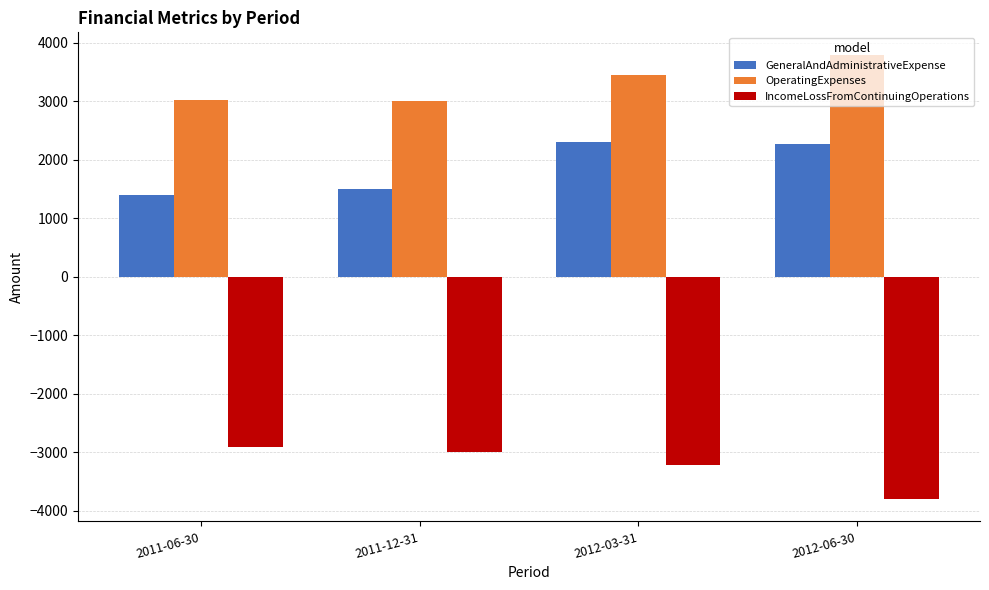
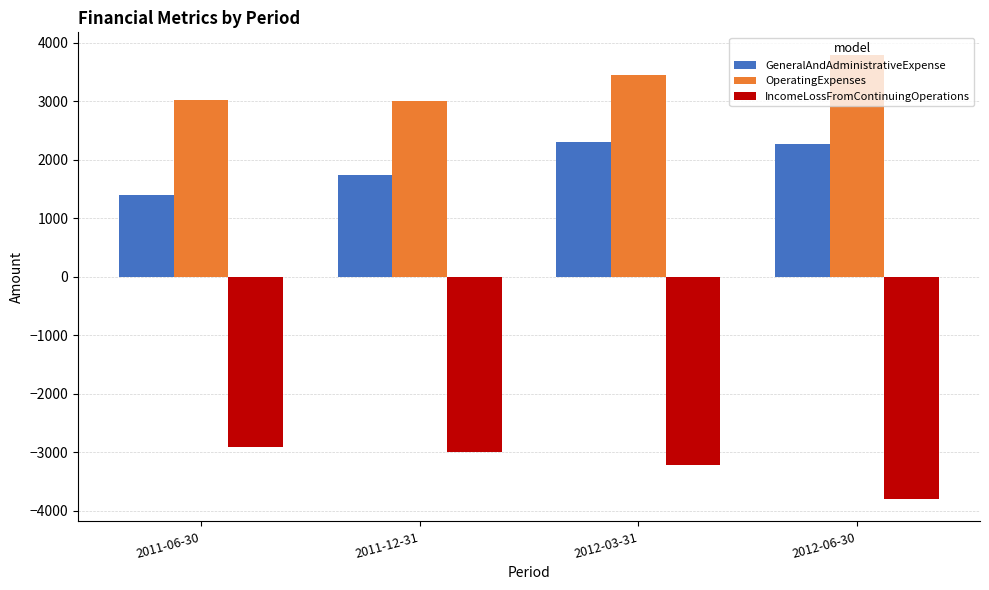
  {
    "GeneralAndAdministrativeExpense": {
      "2011-06-30": 1400,
-     "2011-12-31": 1500,
+     "2011-12-31": 1700,
      "2012-03-31": 2300,
      "2012-06-30": 2300
    },
    "OperatingExpenses": {
      "2011-06-30": 3000,
      "2011-12-31": 3000,
      "2012-03-31": 3500
    },
    "IncomeLossFromContinuingOperations": {
      "2011-06-30": -2900,
      "2011-12-31": -3000,
      "2012-03-31": -3200,
      "2012-06-30": -3800
    }
  }
